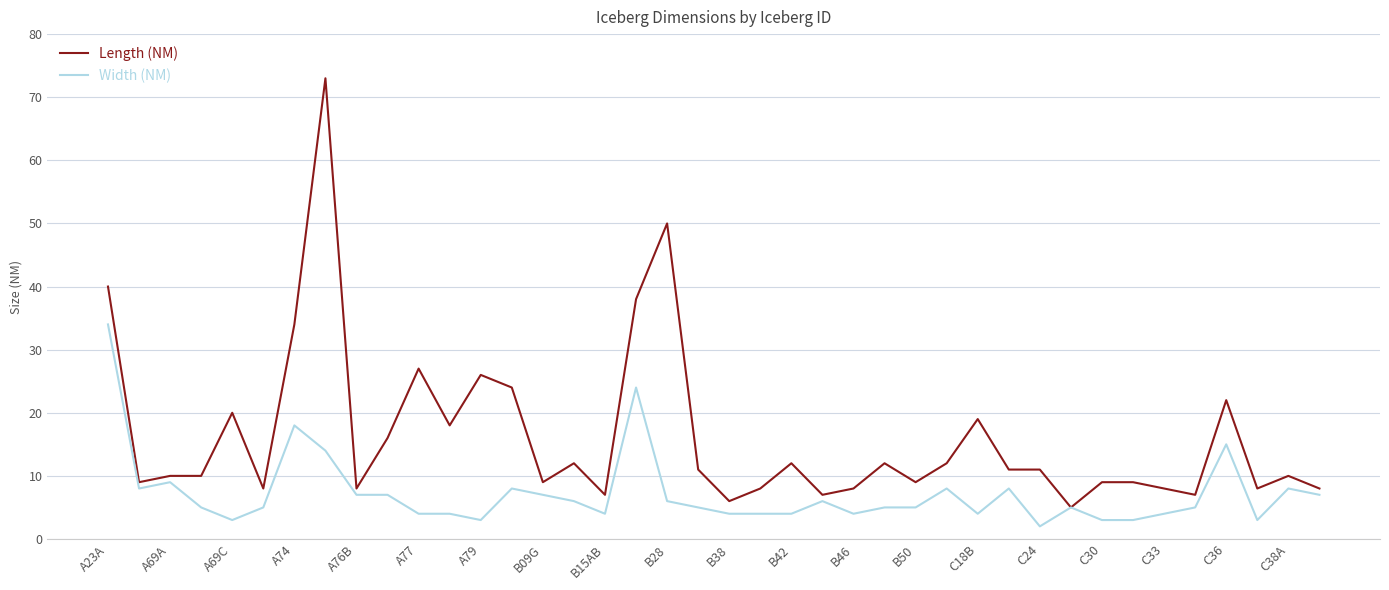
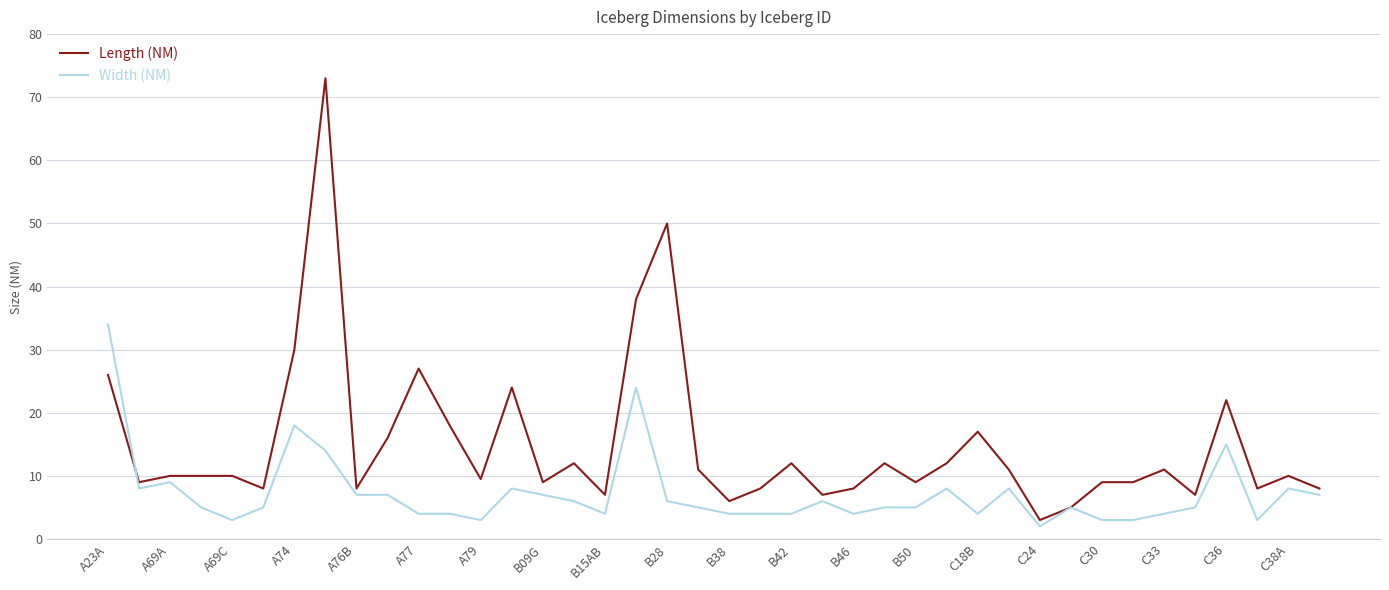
  {
    "Length (NM)": {
-     "A23A": 40,
+     "A23A": 26,
      "A69A": 10,
-     "A69C": 20,
-     "A74": 34,
+     "A69C": 10,
+     "A74": 30,
      "A76B": 8,
      "A77": 27,
-     "A79": 26,
+     "A79": 10,
      "B09G": 9,
      "B15AB": 7,
      "B28": 50,
      "B38": 6,
      "B42": 12,
      "B46": 8,
      "B50": 9,
-     "C18B": 19,
-     "C24": 11,
+     "C18B": 17,
+     "C24": 3,
      "C30": 9,
-     "C33": 8,
+     "C33": 11,
      "C36": 22,
      "C38A": 10
    },
    "Width (NM)": {
      "A23A": 34,
      "A69A": 9,
      "A69C": 3,
      "A74": 18,
      "A76B": 7,
      "A77": 4,
      "A79": 3,
      "B09G": 7,
      "B15AB": 4,
      "B28": 6,
      "B38": 4,
      "B42": 4,
      "B46": 4,
      "B50": 5,
      "C18B": 4,
      "C24": 2,
      "C30": 3,
      "C33": 4,
      "C36": 15,
      "C38A": 8
    }
  }
